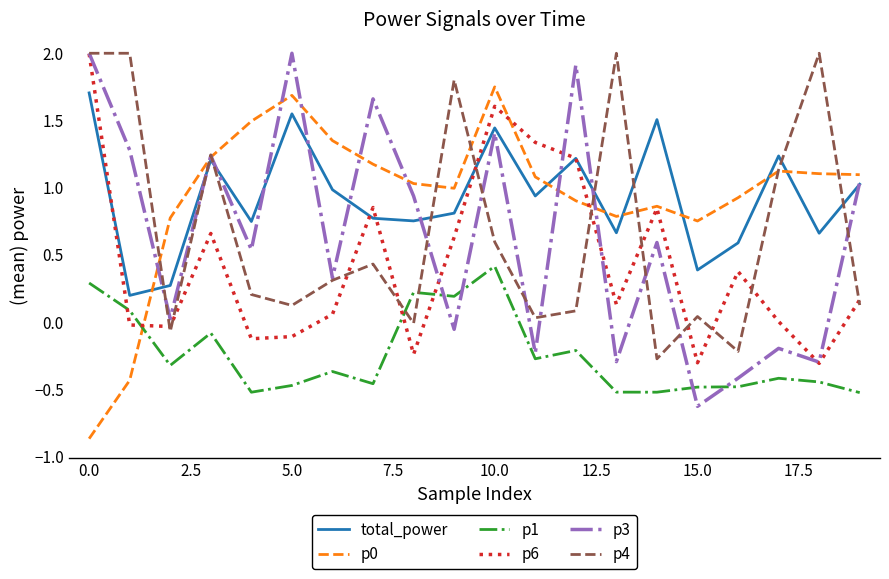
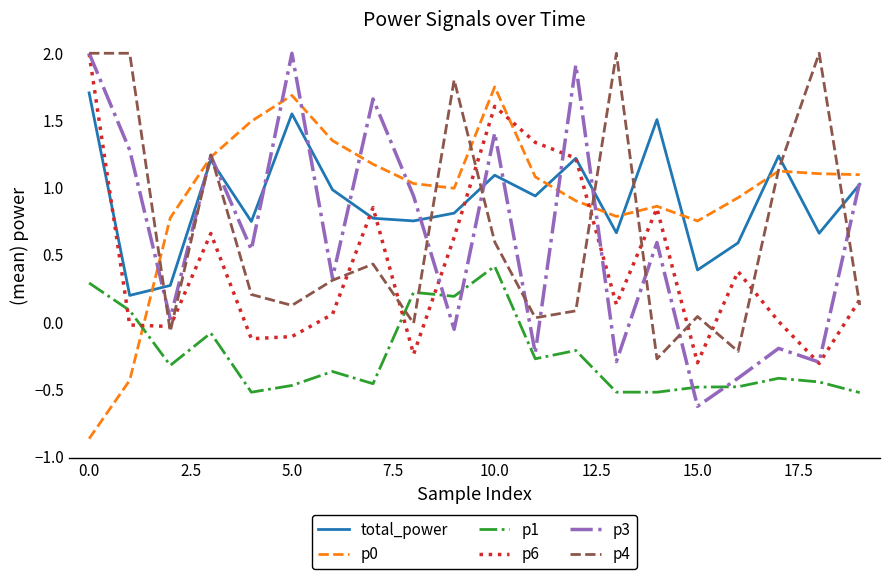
  {
    "total_power": {
      "0.0": 1.70,
      "5.0": 1.55,
-     "10.0": 1.44,
+     "10.0": 1.09,
      "15.0": 0.39
    },
    "p0": {
      "0.0": -0.87,
      "5.0": 1.69,
      "10.0": 1.75,
      "15.0": 0.75
    },
    "p1": {
      "0.0": 0.29,
      "5.0": -0.47,
      "10.0": 0.41,
      "15.0": -0.49
    },
    "p6": {
      "5.0": -0.11,
      "10.0": 1.60,
      "15.0": -0.31
    },
    "p3": {
      "5.0": 2.00,
      "10.0": 1.41,
      "15.0": -0.63
    },
    "p4": {
      "5.0": 0.12,
      "10.0": 0.59,
      "15.0": 0.04
    }
  }
